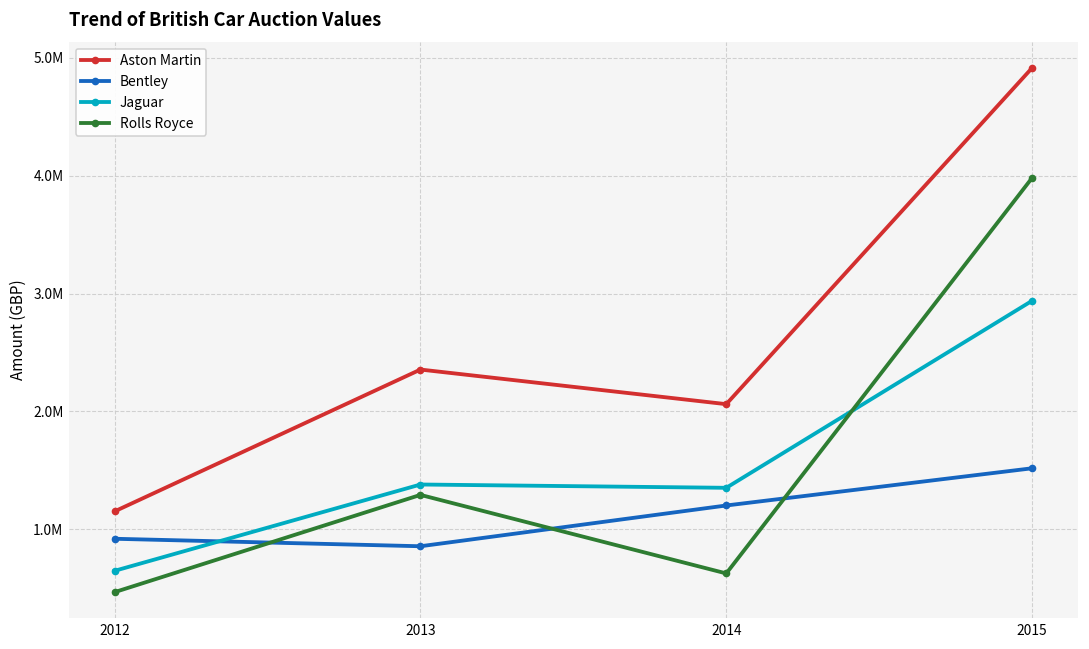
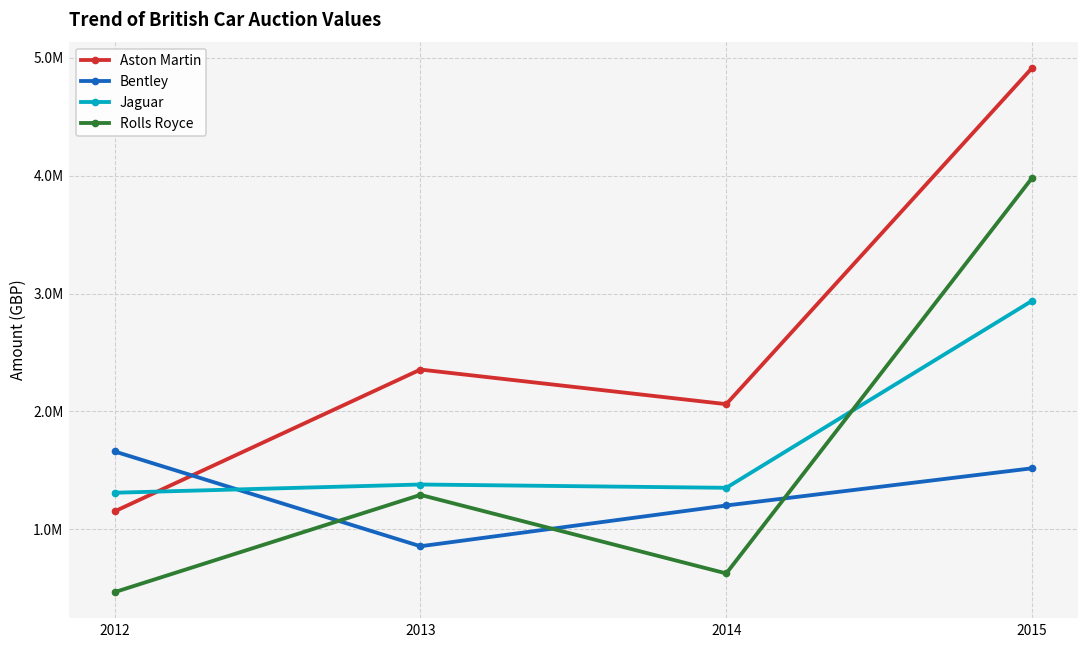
  {
    "Aston Martin": {
      "2012": 1150000,
      "2013": 2360000,
      "2014": 2060000,
      "2015": 4920000
    },
    "Bentley": {
-     "2012": 920000,
+     "2012": 1660000,
      "2013": 860000,
      "2014": 1200000,
      "2015": 1520000
    },
    "Jaguar": {
-     "2012": 650000,
+     "2012": 1310000,
      "2013": 1380000,
      "2014": 1350000,
      "2015": 2940000
    },
    "Rolls Royce": {
      "2012": 470000,
      "2013": 1290000,
      "2014": 630000,
      "2015": 3980000
    }
  }
